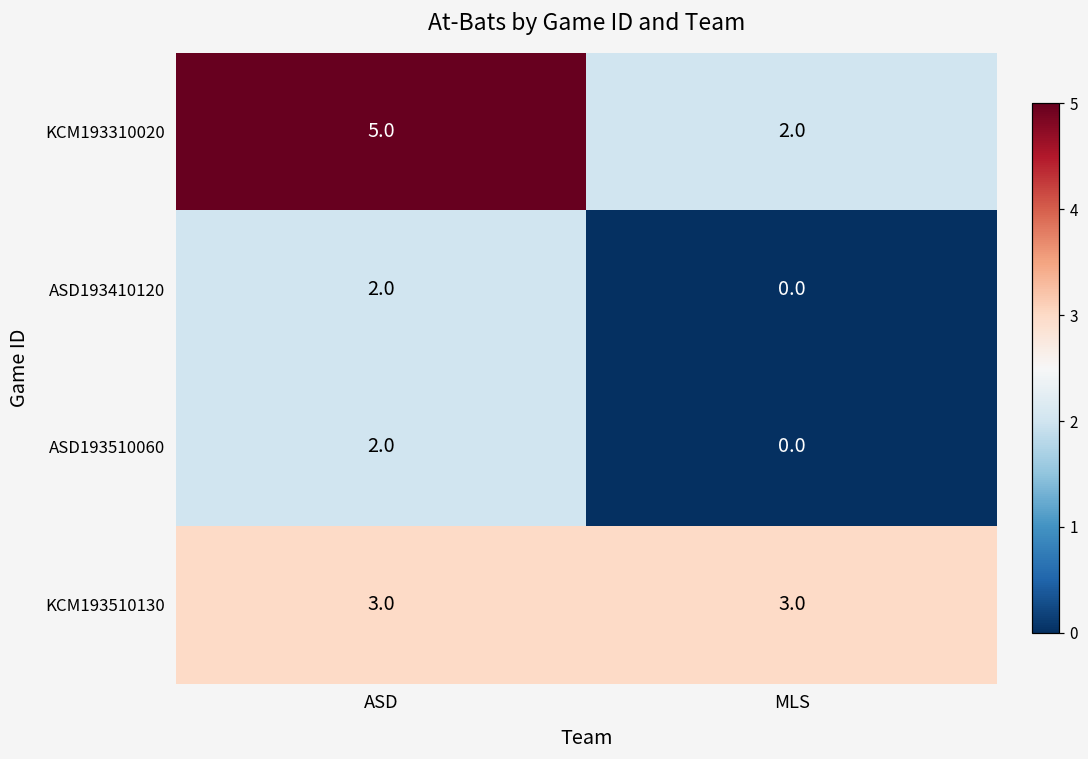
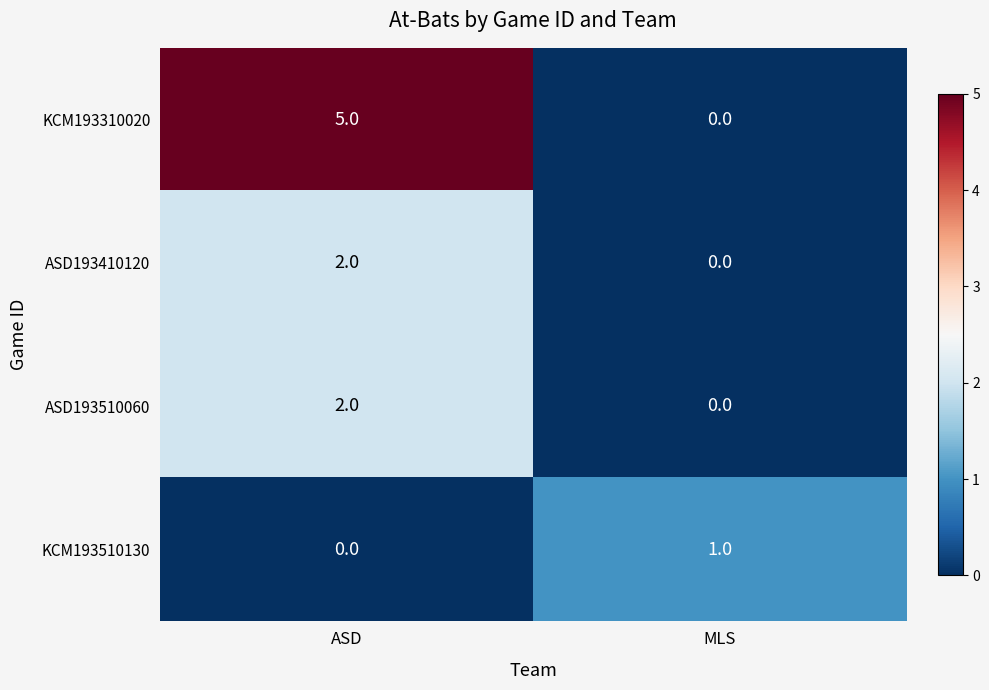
  {
    "KCM193310020": {
      "ASD": 5.0,
-     "MLS": 2.0
+     "MLS": 0.0
    },
    "ASD193410120": {
      "ASD": 2.0,
      "MLS": 0.0
    },
    "ASD193510060": {
      "ASD": 2.0,
      "MLS": 0.0
    },
    "KCM193510130": {
-     "ASD": 3.0,
-     "MLS": 3.0
+     "ASD": 0.0,
+     "MLS": 1.0
    }
  }
